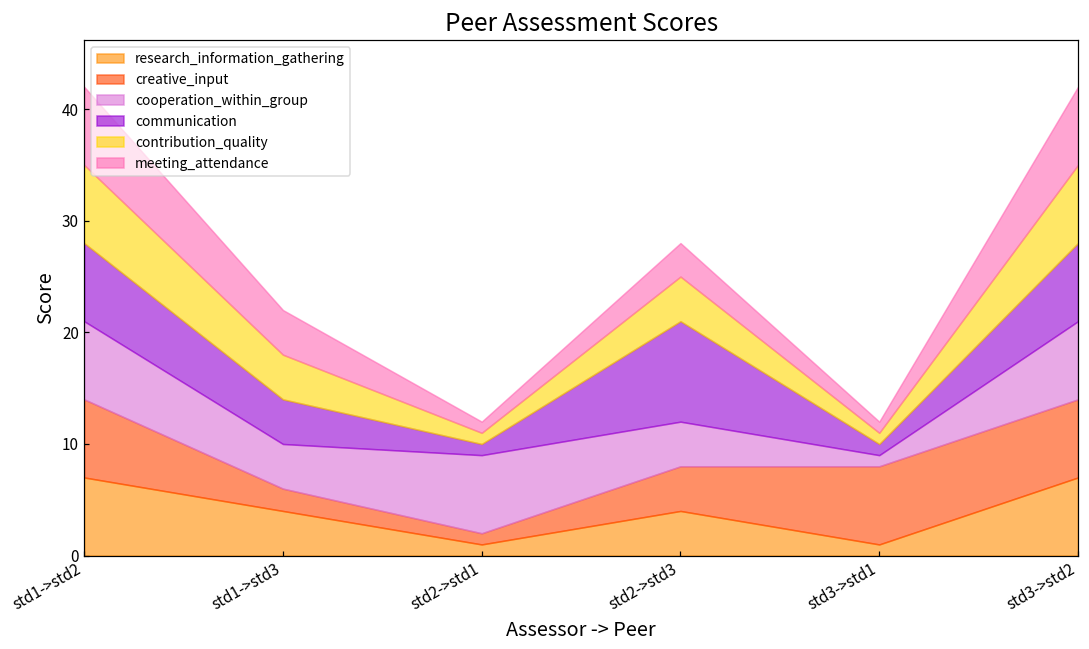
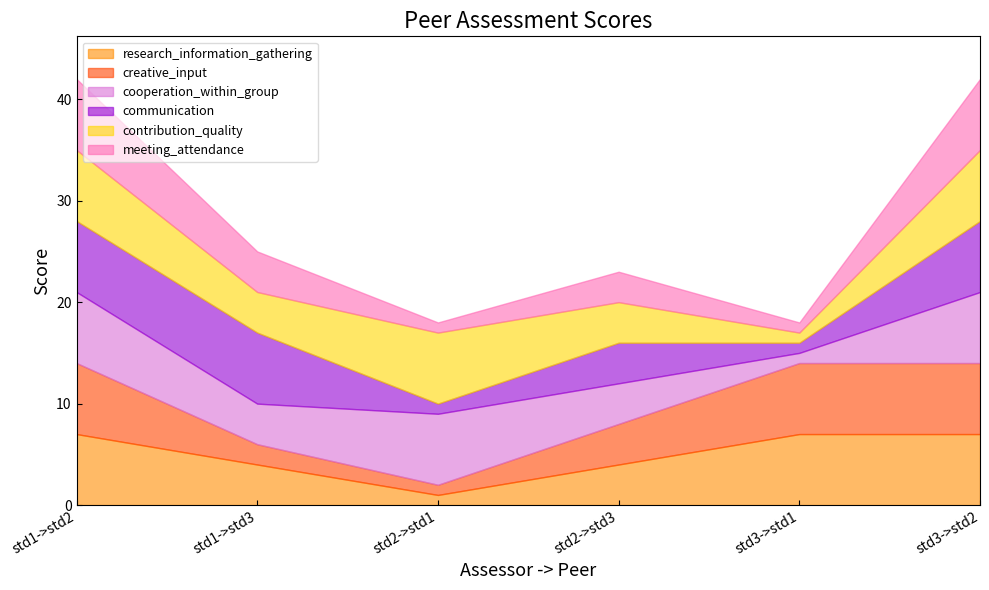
  {
    "research_information_gathering": {
      "std1->std2": 7,
      "std1->std3": 4,
      "std2->std1": 1,
      "std2->std3": 4,
-     "std3->std1": 1,
+     "std3->std1": 7,
      "std3->std2": 7
    },
    "creative_input": {
      "std1->std2": 7,
      "std1->std3": 2,
      "std2->std1": 1,
      "std2->std3": 4,
      "std3->std1": 7,
      "std3->std2": 7
    },
    "communication": {
      "std1->std2": 7,
-     "std1->std3": 4,
+     "std1->std3": 7,
      "std2->std1": 1,
-     "std2->std3": 9,
+     "std2->std3": 4,
      "std3->std1": 1,
      "std3->std2": 7
    },
    "contribution_quality": {
      "std1->std2": 7,
      "std1->std3": 4,
-     "std2->std1": 1,
+     "std2->std1": 7,
      "std2->std3": 4,
      "std3->std1": 1,
      "std3->std2": 7
    }
  }
